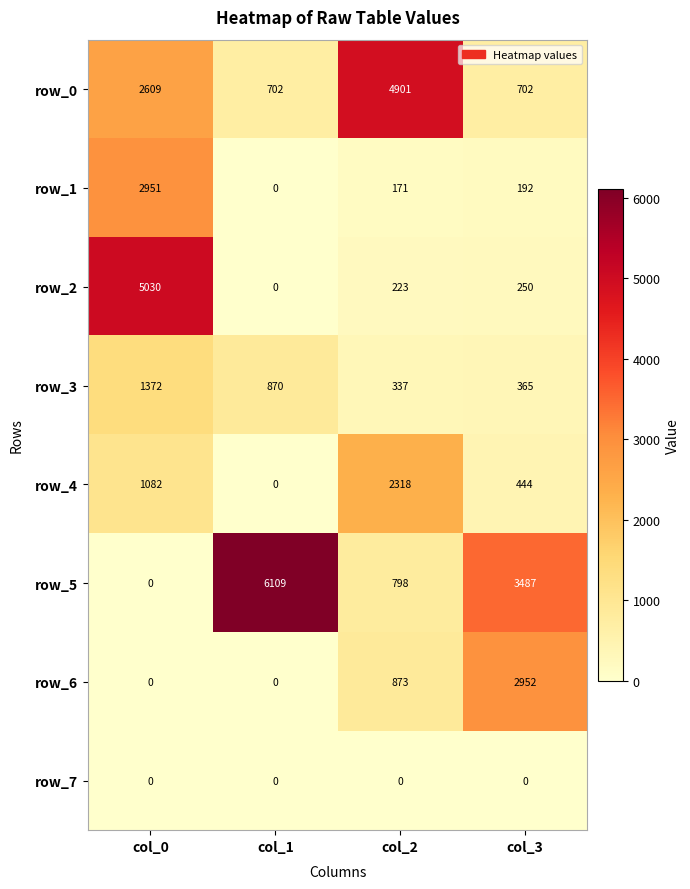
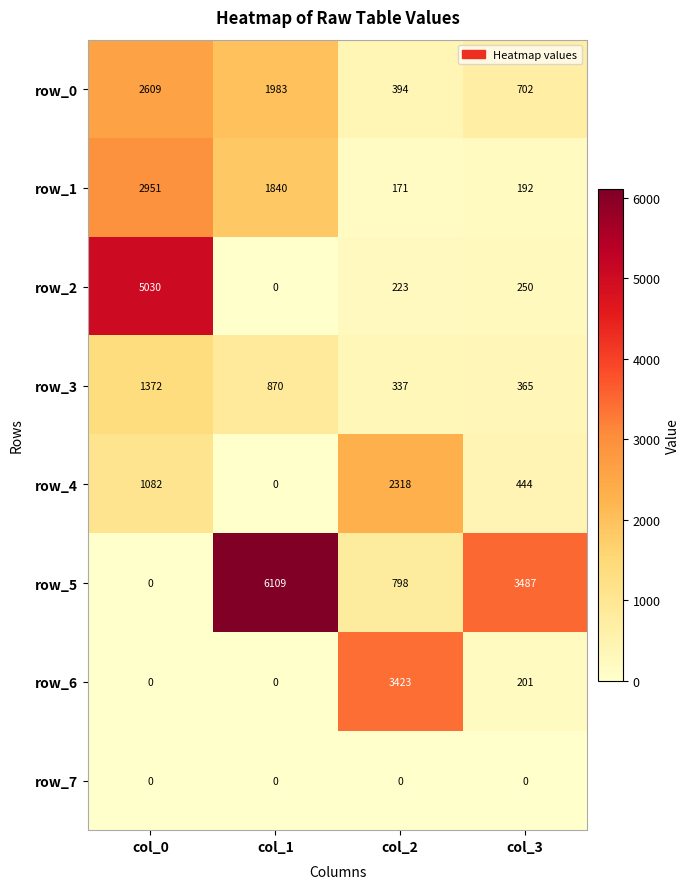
  {
    "row_0": {
      "col_0": 2609,
-     "col_1": 702,
-     "col_2": 4901,
+     "col_1": 1983,
+     "col_2": 394,
      "col_3": 702
    },
    "row_1": {
      "col_0": 2951,
-     "col_1": 0,
+     "col_1": 1840,
      "col_2": 171,
      "col_3": 192
    },
    "row_2": {
      "col_0": 5030,
      "col_1": 0,
      "col_2": 223,
      "col_3": 250
    },
    "row_3": {
      "col_0": 1372,
      "col_1": 870,
      "col_2": 337,
      "col_3": 365
    },
    "row_4": {
      "col_0": 1082,
      "col_1": 0,
      "col_2": 2318,
      "col_3": 444
    },
    "row_5": {
      "col_0": 0,
      "col_1": 6109,
      "col_2": 798,
      "col_3": 3487
    },
    "row_6": {
      "col_0": 0,
      "col_1": 0,
-     "col_2": 873,
-     "col_3": 2952
+     "col_2": 3423,
+     "col_3": 201
    },
    "row_7": {
      "col_0": 0,
      "col_1": 0,
      "col_2": 0,
      "col_3": 0
    }
  }
